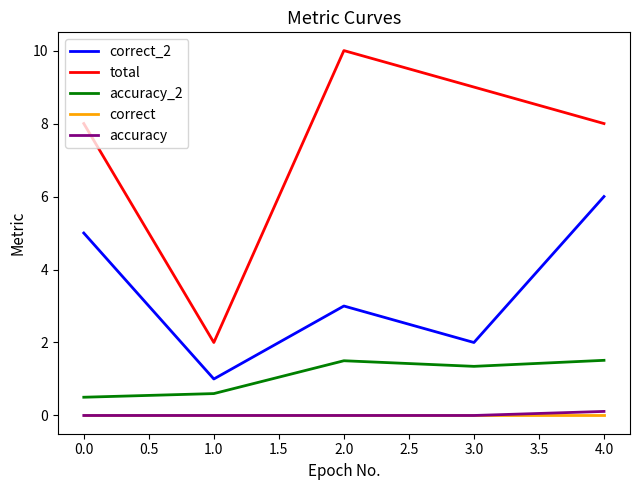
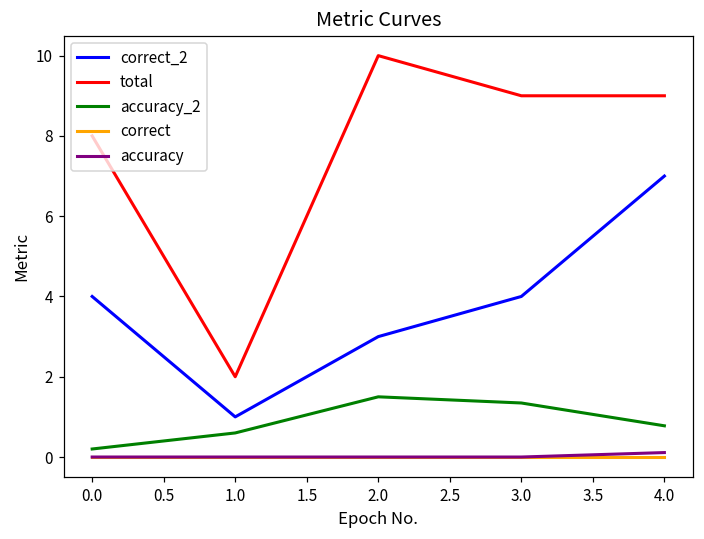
  {
    "correct_2": {
-     "0.0": 5,
+     "0.0": 4,
      "1.0": 1,
      "2.0": 3,
-     "3.0": 2,
-     "4.0": 6
+     "3.0": 4,
+     "4.0": 7
    },
    "total": {
      "1.0": 2,
      "2.0": 10,
      "3.0": 9,
-     "4.0": 8
+     "4.0": 9
    },
    "accuracy_2": {
-     "0.0": 0.5,
+     "0.0": 0.2,
      "1.0": 0.6,
      "2.0": 1.5,
      "3.0": 1.3,
-     "4.0": 1.5
+     "4.0": 0.8
    },
    "correct": {
      "4.0": 0.0
    },
    "accuracy": {
      "4.0": 0.1
    }
  }
